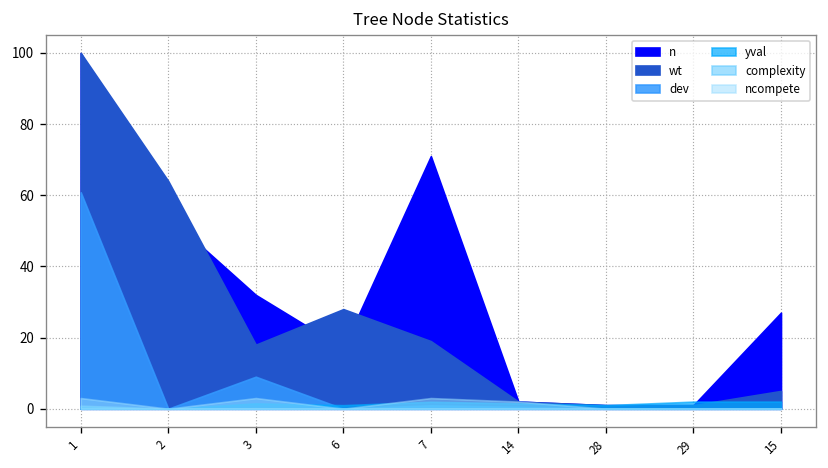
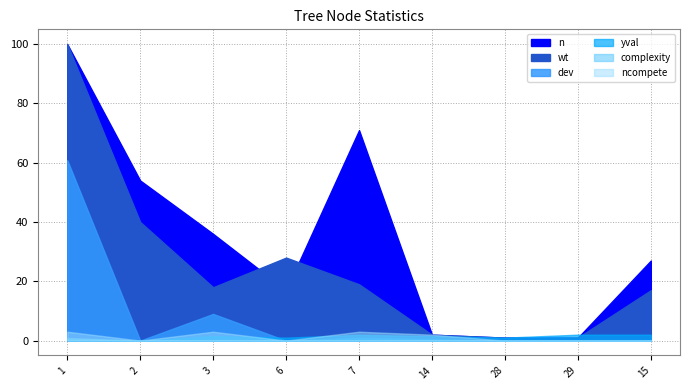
  {
    "n": {
-     "3": 32,
+     "3": 36,
      "7": 71,
      "15": 27
    },
    "wt": {
-     "2": 64,
+     "2": 40,
      "3": 18,
      "6": 28,
      "7": 19,
-     "15": 5
+     "15": 17
    }
  }
